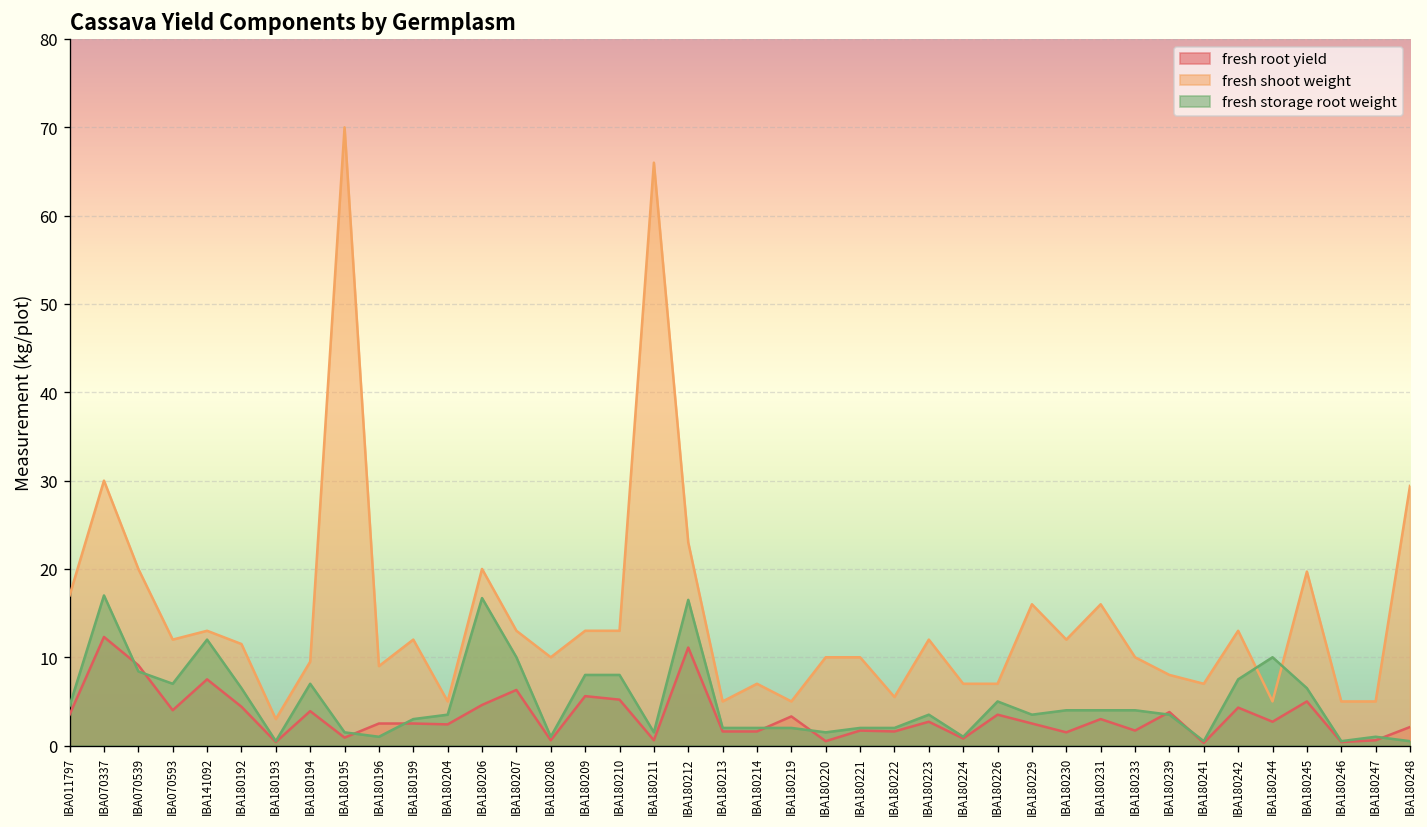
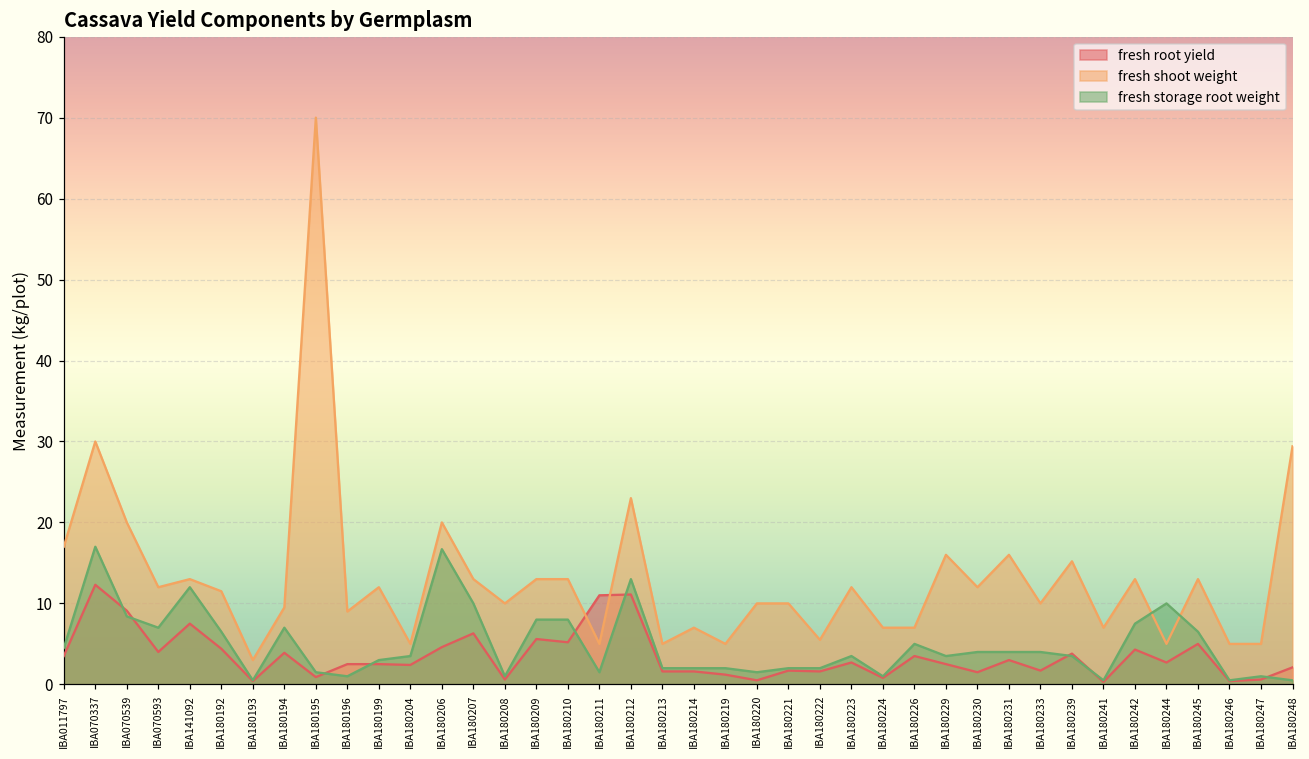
  {
    "fresh root yield": {
      "IBA011797": 4,
      "IBA070337": 12,
      "IBA070539": 9,
      "IBA070593": 4,
      "IBA141092": 8,
      "IBA180192": 4,
      "IBA180194": 4,
      "IBA180195": 1,
      "IBA180196": 3,
      "IBA180199": 3,
      "IBA180204": 2,
      "IBA180206": 5,
      "IBA180207": 6,
      "IBA180208": 1,
      "IBA180209": 6,
      "IBA180210": 5,
-     "IBA180211": 1,
+     "IBA180211": 11,
      "IBA180212": 11,
      "IBA180213": 2,
      "IBA180214": 2,
-     "IBA180219": 3,
+     "IBA180219": 1,
      "IBA180220": 1,
      "IBA180222": 2,
      "IBA180223": 3,
      "IBA180226": 4,
      "IBA180229": 3,
      "IBA180230": 2,
      "IBA180231": 3,
      "IBA180233": 2,
      "IBA180242": 4,
      "IBA180244": 3,
      "IBA180245": 5,
      "IBA180247": 1,
      "IBA180248": 2
    },
    "fresh shoot weight": {
      "IBA011797": 17,
      "IBA070337": 30,
      "IBA070539": 20,
      "IBA070593": 12,
      "IBA141092": 13,
      "IBA180192": 12,
      "IBA180193": 3,
      "IBA180194": 10,
      "IBA180195": 70,
      "IBA180196": 9,
      "IBA180199": 12,
      "IBA180204": 5,
      "IBA180206": 20,
      "IBA180207": 13,
      "IBA180208": 10,
      "IBA180209": 13,
      "IBA180210": 13,
-     "IBA180211": 66,
+     "IBA180211": 5,
      "IBA180212": 23,
      "IBA180213": 5,
      "IBA180214": 7,
      "IBA180219": 5,
      "IBA180220": 10,
      "IBA180221": 10,
      "IBA180222": 6,
      "IBA180223": 12,
      "IBA180224": 7,
      "IBA180226": 7,
      "IBA180229": 16,
      "IBA180230": 12,
      "IBA180231": 16,
      "IBA180233": 10,
-     "IBA180239": 8,
+     "IBA180239": 15,
      "IBA180241": 7,
      "IBA180242": 13,
      "IBA180244": 5,
-     "IBA180245": 20,
+     "IBA180245": 13,
      "IBA180246": 5,
      "IBA180247": 5,
      "IBA180248": 29
    },
    "fresh storage root weight": {
      "IBA011797": 5,
      "IBA070337": 17,
      "IBA070539": 8,
      "IBA070593": 7,
      "IBA141092": 12,
      "IBA180192": 7,
      "IBA180194": 7,
      "IBA180195": 2,
      "IBA180196": 1,
      "IBA180199": 3,
      "IBA180204": 4,
      "IBA180206": 17,
      "IBA180207": 10,
      "IBA180208": 1,
      "IBA180209": 8,
      "IBA180210": 8,
      "IBA180211": 2,
-     "IBA180212": 17,
+     "IBA180212": 13,
      "IBA180213": 2,
      "IBA180214": 2,
      "IBA180219": 2,
      "IBA180220": 2,
      "IBA180222": 2,
      "IBA180223": 4,
      "IBA180226": 5,
      "IBA180229": 4,
      "IBA180230": 4,
      "IBA180231": 4,
      "IBA180233": 4,
      "IBA180242": 8,
      "IBA180244": 10,
      "IBA180245": 7,
      "IBA180247": 1,
      "IBA180248": 1
    }
  }
